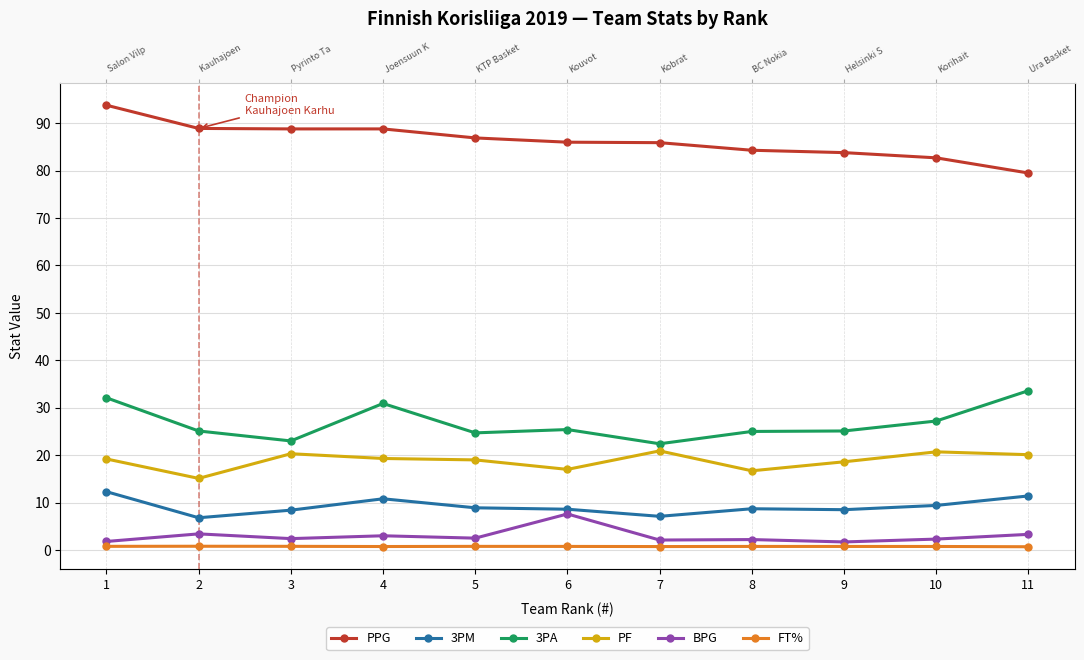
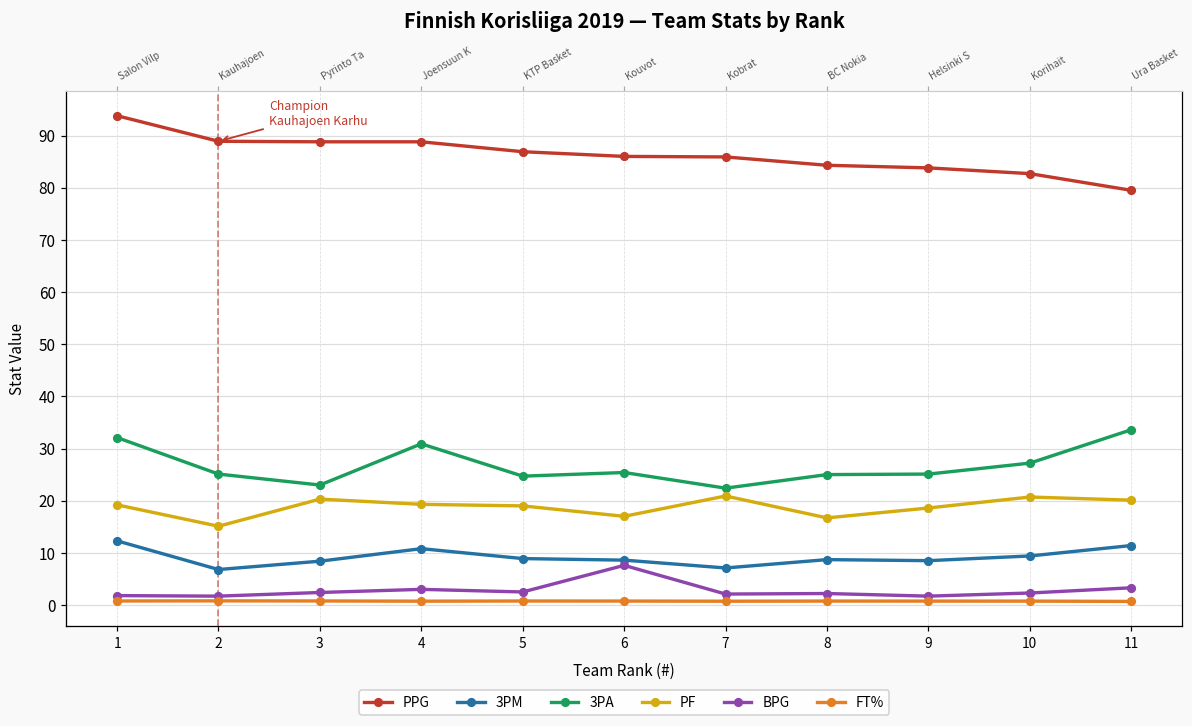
  {
    "PPG": {
      "1": 94,
      "2": 89,
      "3": 89,
      "4": 89,
      "5": 87,
      "6": 86,
      "7": 86,
      "8": 84,
      "9": 84,
      "10": 83,
      "11": 80
    },
    "3PM": {
      "1": 12,
      "2": 7,
      "3": 8,
      "4": 11,
      "5": 9,
      "6": 9,
      "7": 7,
      "8": 9,
      "9": 9,
      "10": 9,
      "11": 11
    },
    "3PA": {
      "1": 32,
      "2": 25,
      "3": 23,
      "4": 31,
      "5": 25,
      "6": 25,
      "7": 22,
      "8": 25,
      "9": 25,
      "10": 27,
      "11": 34
    },
    "BPG": {
      "1": 2,
-     "2": 3,
+     "2": 2,
      "3": 2,
      "4": 3,
      "5": 3,
      "6": 8,
      "7": 2,
      "8": 2,
      "9": 2,
      "10": 2,
      "11": 3
    }
  }
